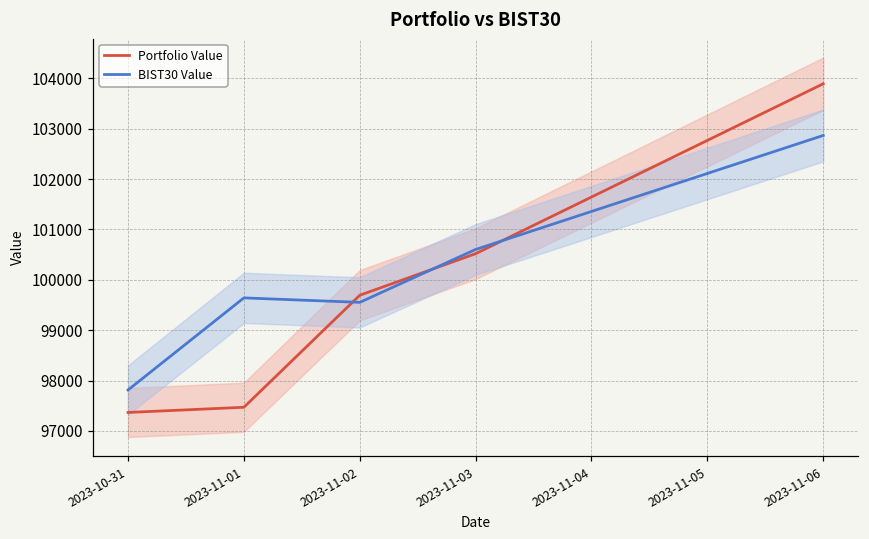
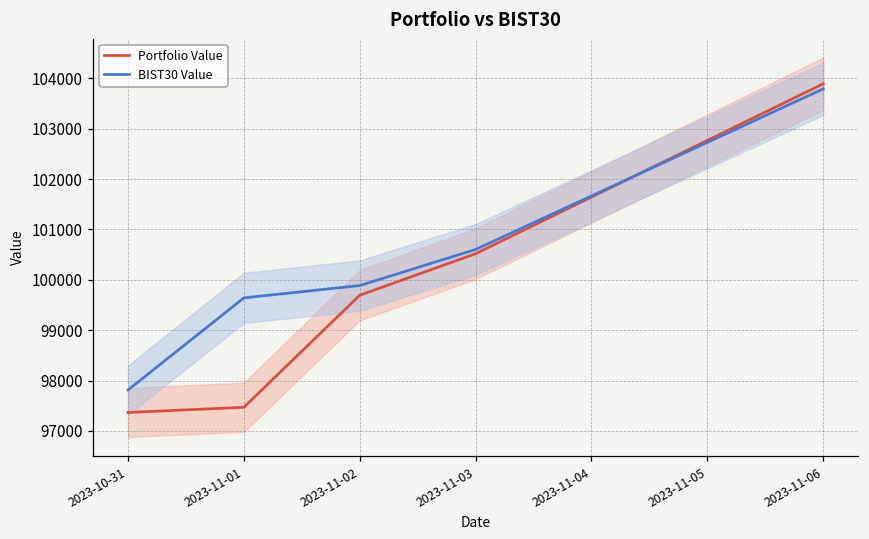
  {
    "Portfolio Value": {
      "2023-10-31": 97400,
      "2023-11-01": 97500,
      "2023-11-02": 99700,
      "2023-11-03": 100500,
      "2023-11-06": 103900
    },
    "BIST30 Value": {
      "2023-11-01": 99600,
-     "2023-11-02": 99600,
+     "2023-11-02": 99900,
      "2023-11-03": 100600,
-     "2023-11-06": 102900
+     "2023-11-06": 103800
    }
  }
